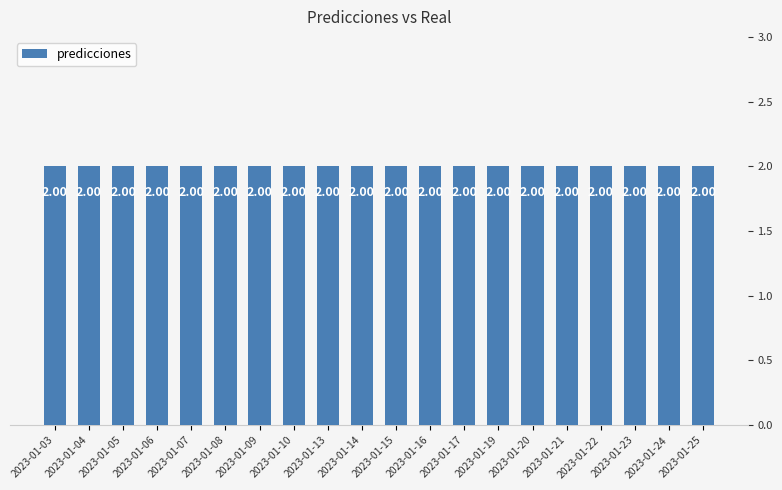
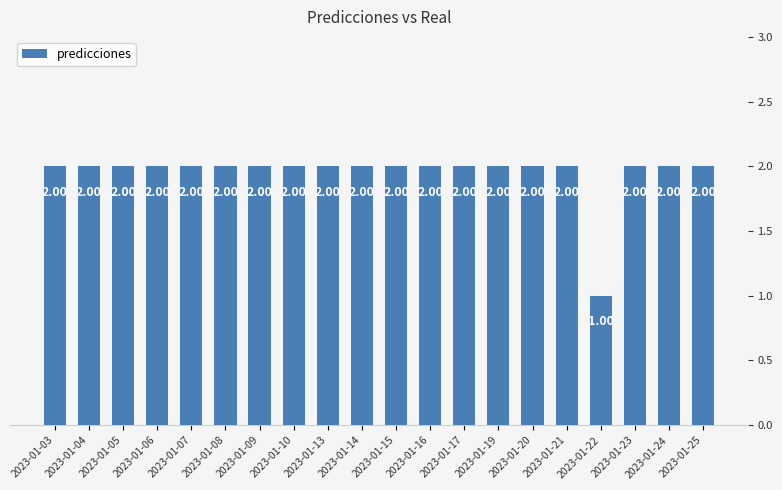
  {
    "2023-01-03": 2.00,
    "2023-01-04": 2.00,
    "2023-01-05": 2.00,
    "2023-01-06": 2.00,
    "2023-01-07": 2.00,
    "2023-01-08": 2.00,
    "2023-01-09": 2.00,
    "2023-01-10": 2.00,
    "2023-01-13": 2.00,
    "2023-01-14": 2.00,
    "2023-01-15": 2.00,
    "2023-01-16": 2.00,
    "2023-01-17": 2.00,
    "2023-01-19": 2.00,
    "2023-01-20": 2.00,
    "2023-01-21": 2.00,
-   "2023-01-22": 2.00,
+   "2023-01-22": 1.00,
    "2023-01-23": 2.00,
    "2023-01-24": 2.00,
    "2023-01-25": 2.00
  }
